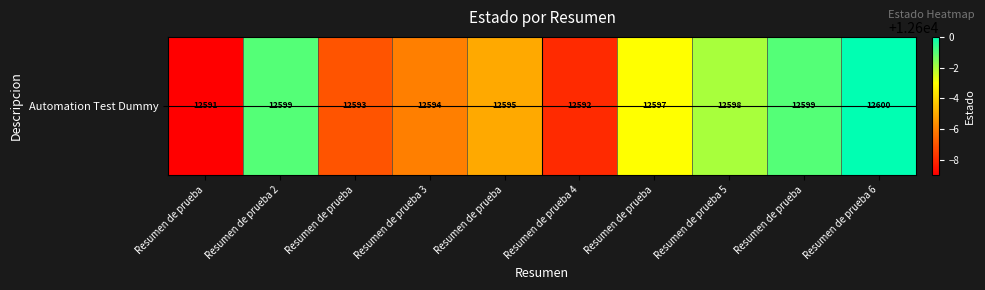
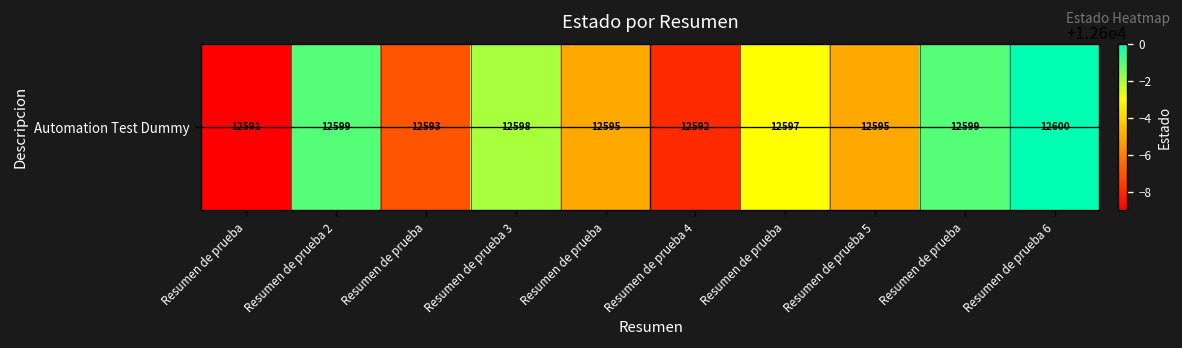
  {
    "Automation Test Dummy": {
      "Resumen de prueba 2": 12599,
-     "Resumen de prueba 3": 12594,
+     "Resumen de prueba 3": 12598,
      "Resumen de prueba 4": 12592,
-     "Resumen de prueba 5": 12598,
+     "Resumen de prueba 5": 12595,
      "Resumen de prueba 6": 12600
    }
  }
